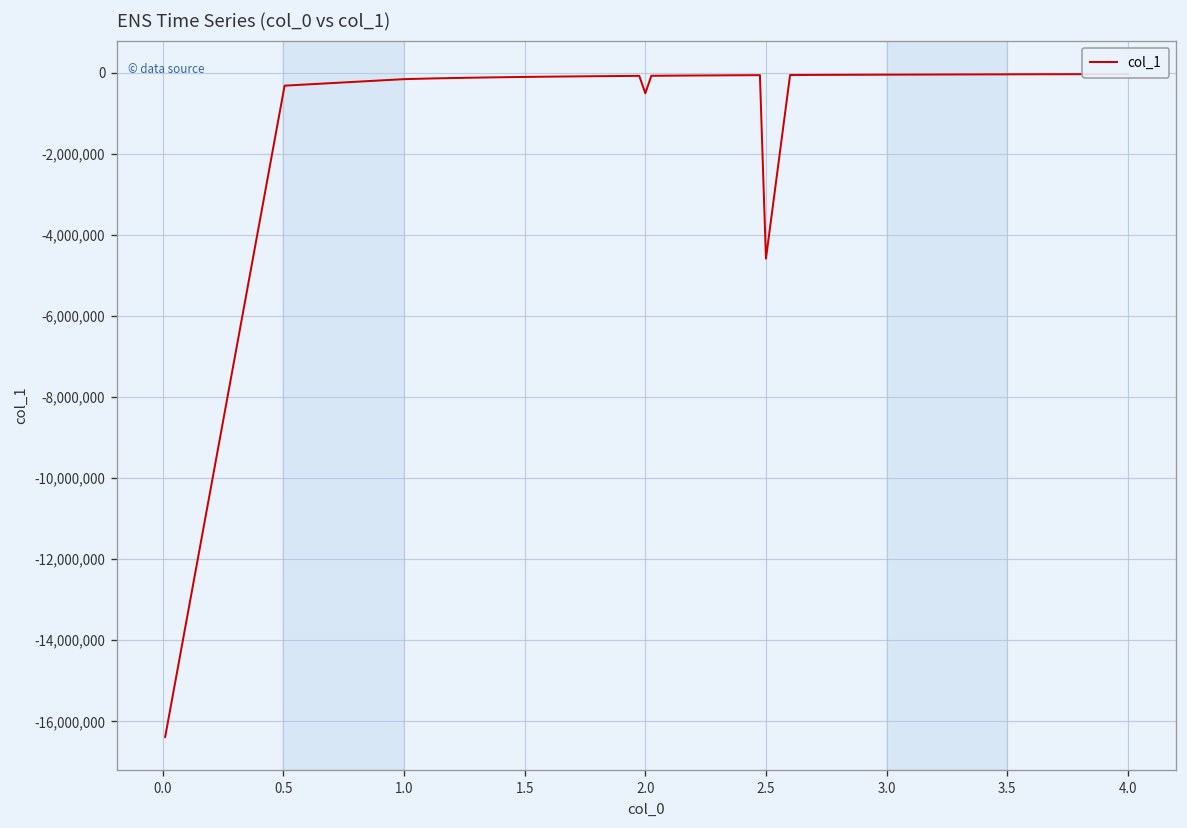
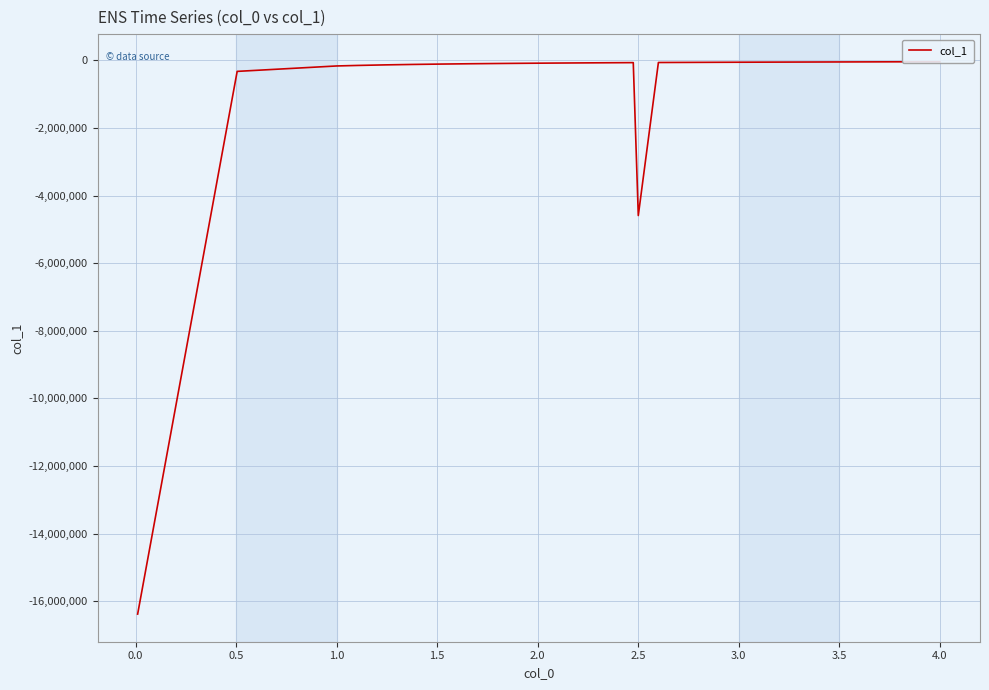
  {
    "1.0": "-200,000",
-   "2.0": "-500,000",
+   "2.0": "-100,000",
    "2.5": "-4,600,000"
  }
